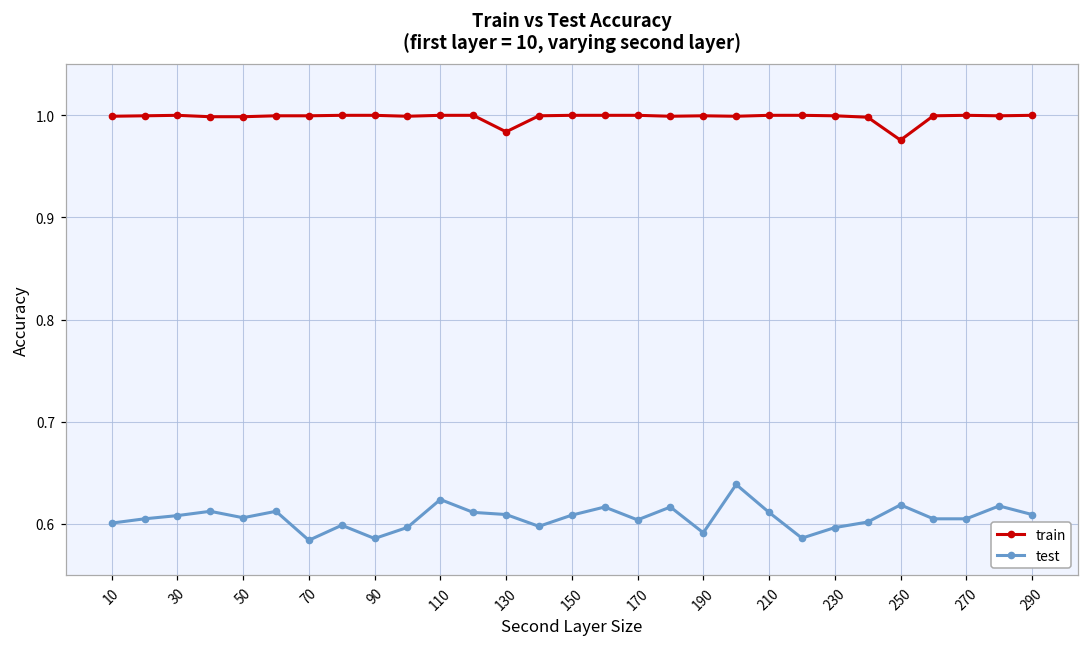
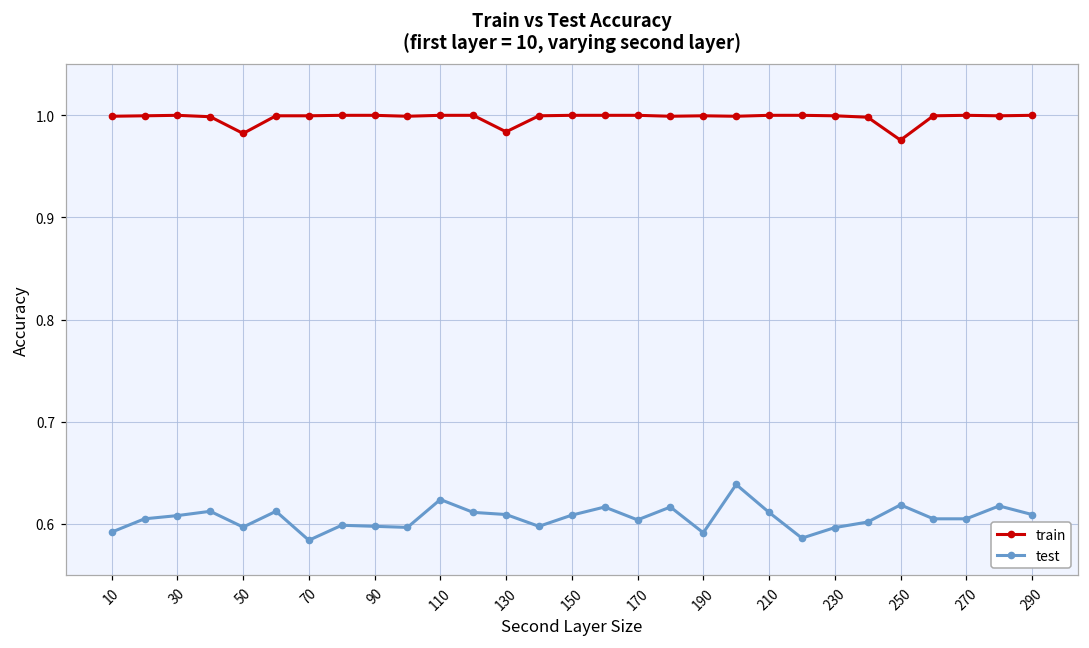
  {
    "train": {
      "10": 1.00,
      "30": 1.00,
-     "50": 1.00,
+     "50": 0.98,
      "70": 1.00,
      "90": 1.00,
      "110": 1.00,
      "130": 0.98,
      "150": 1.00,
      "170": 1.00,
      "190": 1.00,
      "210": 1.00,
      "230": 1.00,
      "250": 0.98,
      "270": 1.00,
      "290": 1.00
    },
    "test": {
-     "10": 0.60,
+     "10": 0.59,
      "30": 0.61,
-     "50": 0.61,
+     "50": 0.60,
      "70": 0.58,
-     "90": 0.59,
+     "90": 0.60,
      "110": 0.62,
      "130": 0.61,
      "150": 0.61,
      "170": 0.60,
      "190": 0.59,
      "210": 0.61,
      "230": 0.60,
      "250": 0.62,
      "270": 0.61,
      "290": 0.61
    }
  }
